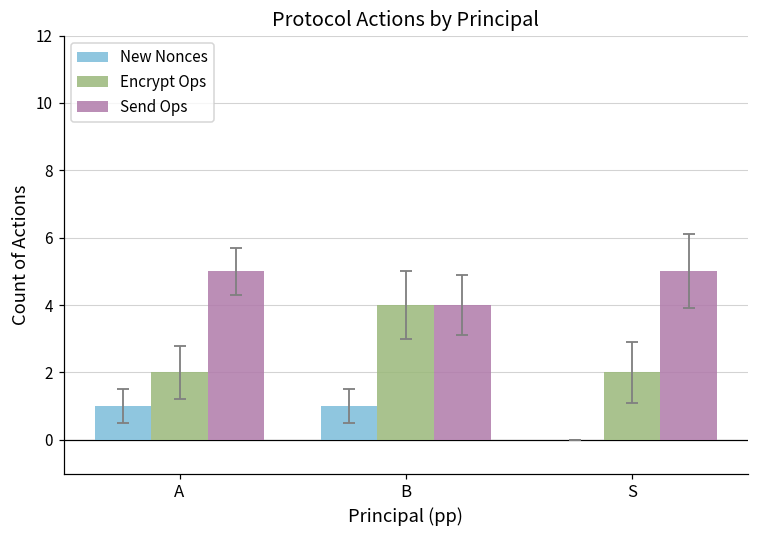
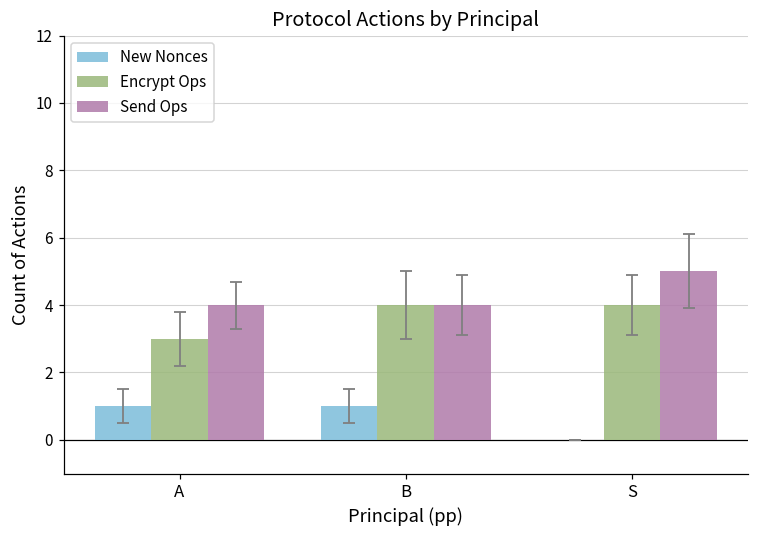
  {
    "New Nonces": {
      "A": 1,
      "B": 1,
      "S": 0
    },
    "Encrypt Ops": {
-     "A": 2,
+     "A": 3,
      "B": 4,
-     "S": 2
+     "S": 4
    },
    "Send Ops": {
-     "A": 5,
+     "A": 4,
      "B": 4,
      "S": 5
    }
  }
